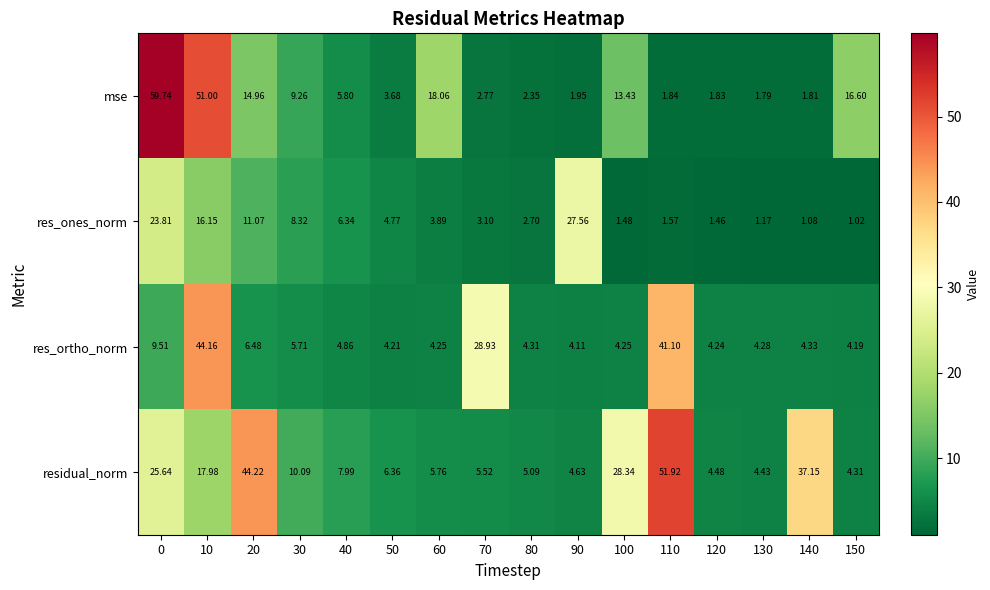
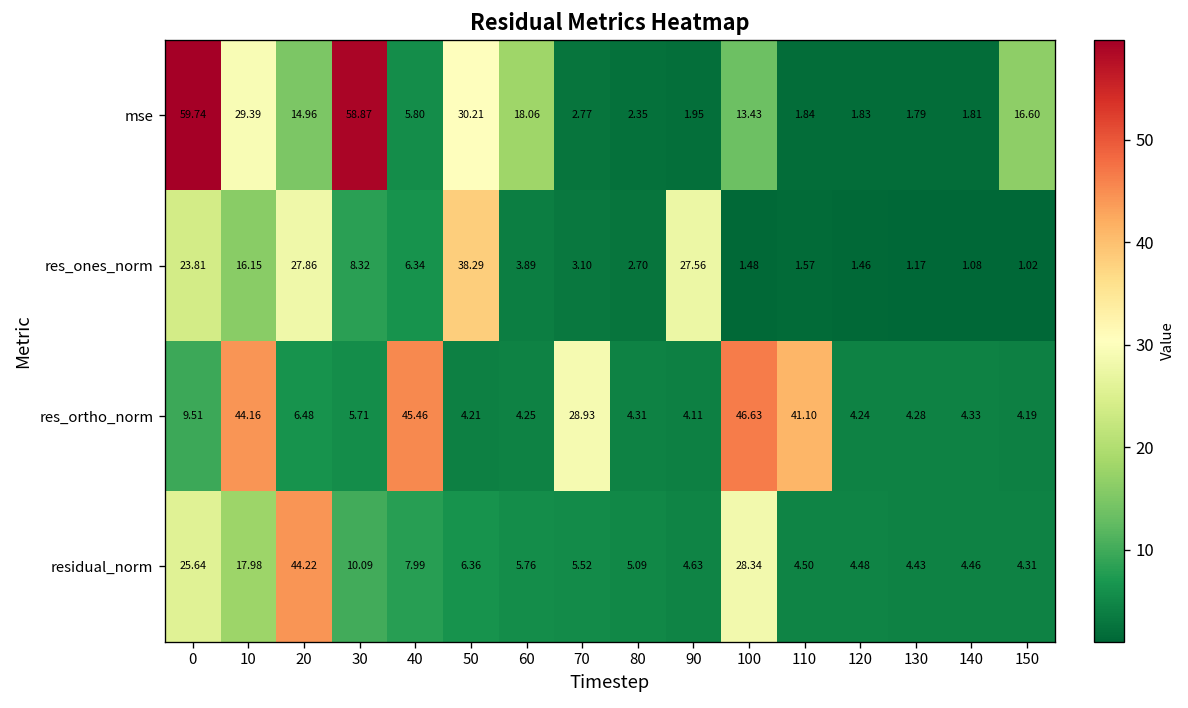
  {
    "mse": {
      "0": 59.74,
-     "10": 51.00,
+     "10": 29.39,
      "20": 14.96,
-     "30": 9.26,
+     "30": 58.87,
      "40": 5.80,
-     "50": 3.68,
+     "50": 30.21,
      "60": 18.06,
      "70": 2.77,
      "80": 2.35,
      "90": 1.95,
      "100": 13.43,
      "110": 1.84,
      "120": 1.83,
      "130": 1.79,
      "140": 1.81,
      "150": 16.60
    },
    "res_ones_norm": {
      "0": 23.81,
      "10": 16.15,
-     "20": 11.07,
+     "20": 27.86,
      "30": 8.32,
      "40": 6.34,
-     "50": 4.77,
+     "50": 38.29,
      "60": 3.89,
      "70": 3.10,
      "80": 2.70,
      "90": 27.56,
      "100": 1.48,
      "110": 1.57,
      "120": 1.46,
      "130": 1.17,
      "140": 1.08,
      "150": 1.02
    },
    "res_ortho_norm": {
      "0": 9.51,
      "10": 44.16,
      "20": 6.48,
      "30": 5.71,
-     "40": 4.86,
+     "40": 45.46,
      "50": 4.21,
      "60": 4.25,
      "70": 28.93,
      "80": 4.31,
      "90": 4.11,
-     "100": 4.25,
+     "100": 46.63,
      "110": 41.10,
      "120": 4.24,
      "130": 4.28,
      "140": 4.33,
      "150": 4.19
    },
    "residual_norm": {
      "0": 25.64,
      "10": 17.98,
      "20": 44.22,
      "30": 10.09,
      "40": 7.99,
      "50": 6.36,
      "60": 5.76,
      "70": 5.52,
      "80": 5.09,
      "90": 4.63,
      "100": 28.34,
-     "110": 51.92,
+     "110": 4.50,
      "120": 4.48,
      "130": 4.43,
-     "140": 37.15,
+     "140": 4.46,
      "150": 4.31
    }
  }
